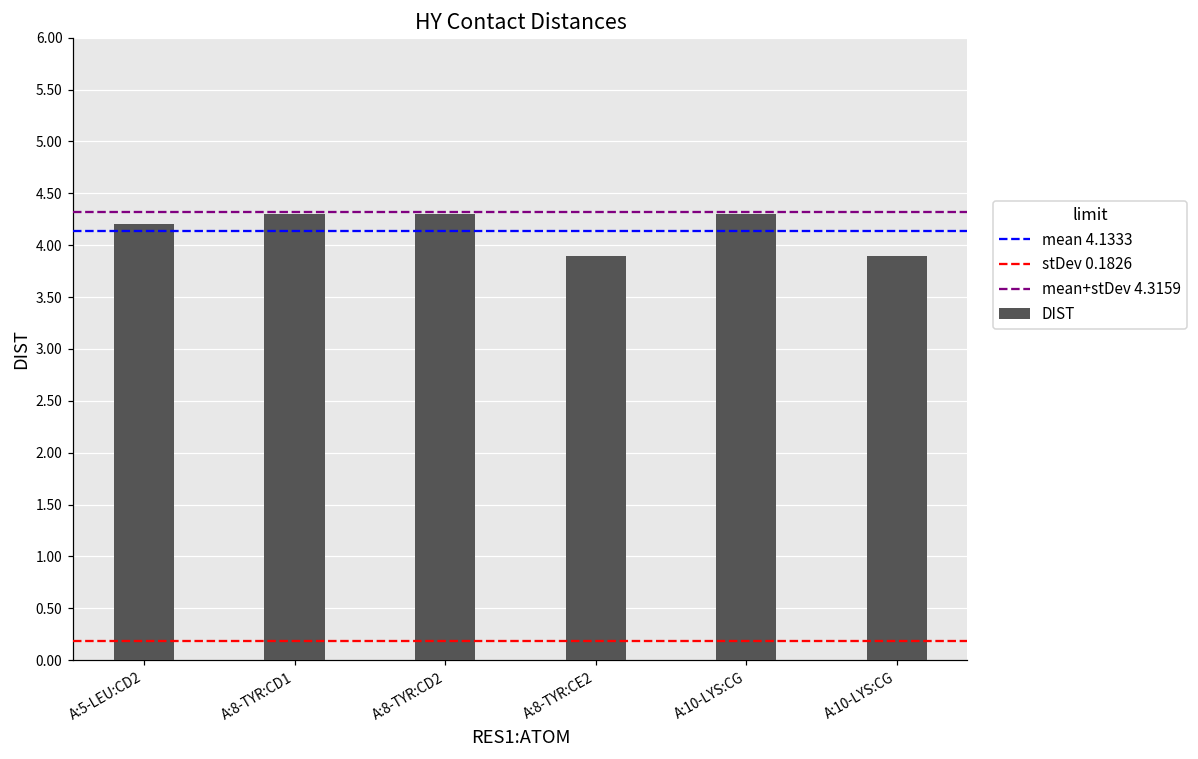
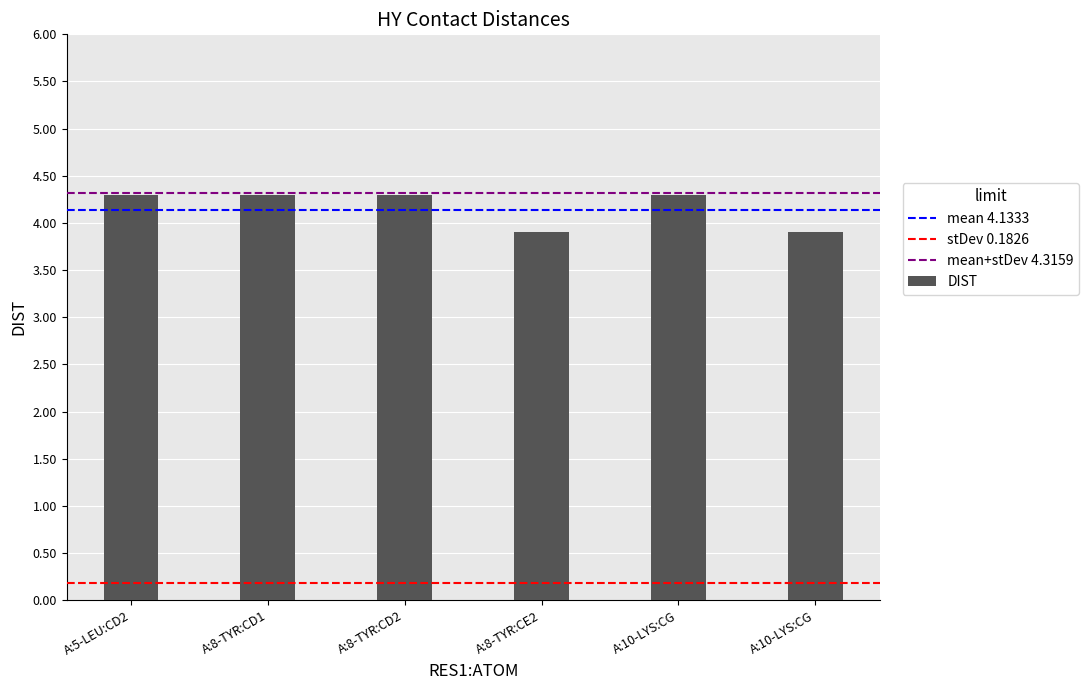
  {
-   "A:5-LEU:CD2": 4.2,
+   "A:5-LEU:CD2": 4.3,
    "A:8-TYR:CD1": 4.3,
    "A:8-TYR:CD2": 4.3,
    "A:8-TYR:CE2": 3.9
  }
